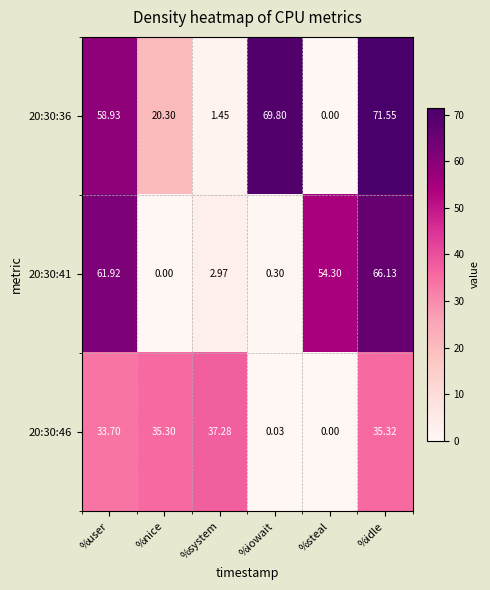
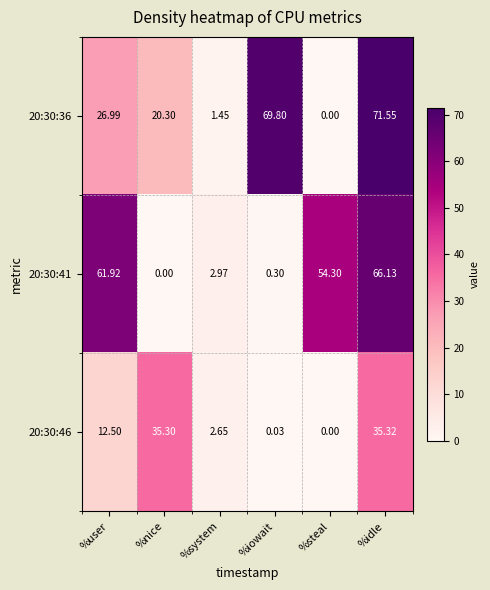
  {
    "20:30:36": {
-     "%user": 58.93,
+     "%user": 26.99,
      "%nice": 20.30,
      "%system": 1.45,
      "%iowait": 69.80,
      "%steal": 0.00,
      "%idle": 71.55
    },
    "20:30:41": {
      "%user": 61.92,
      "%nice": 0.00,
      "%system": 2.97,
      "%iowait": 0.30,
      "%steal": 54.30,
      "%idle": 66.13
    },
    "20:30:46": {
-     "%user": 33.70,
+     "%user": 12.50,
      "%nice": 35.30,
-     "%system": 37.28,
+     "%system": 2.65,
      "%iowait": 0.03,
      "%steal": 0.00,
      "%idle": 35.32
    }
  }
